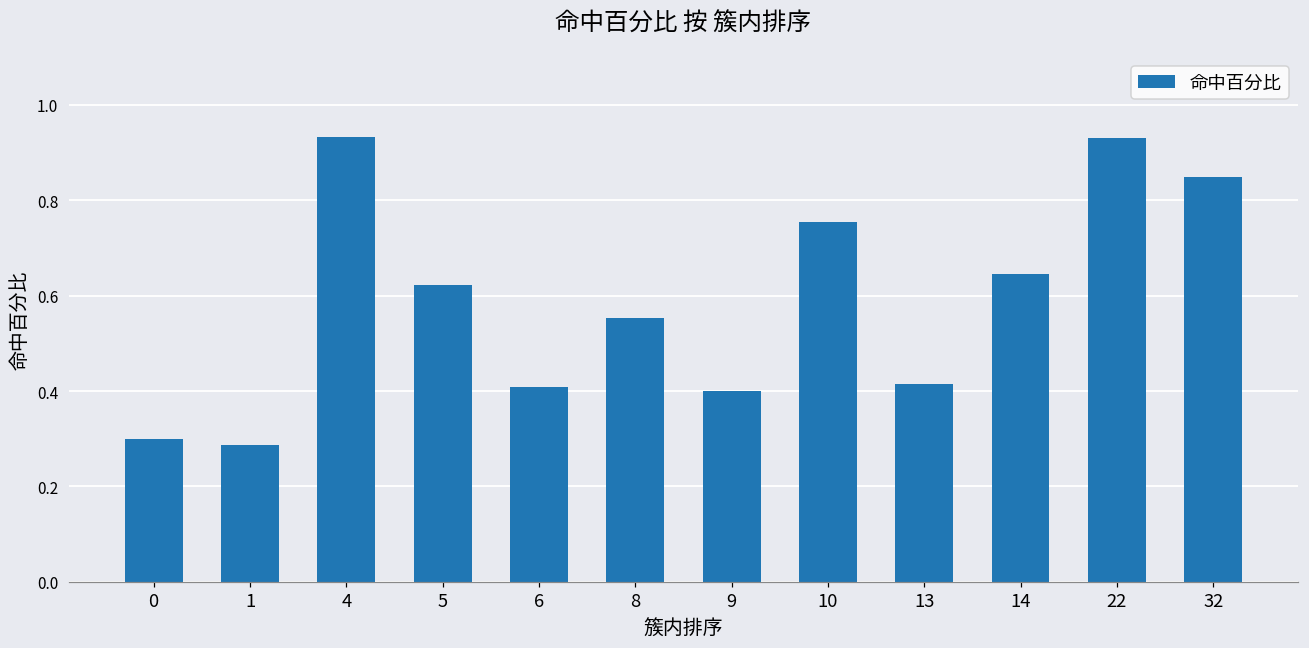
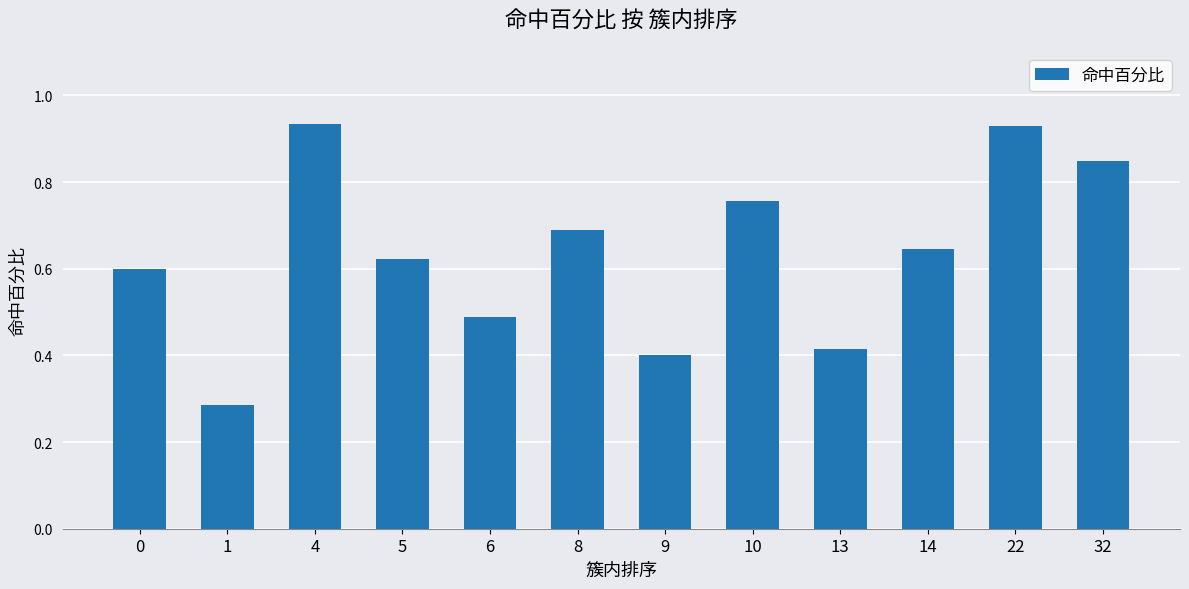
  {
-   "0": 0.3,
+   "0": 0.6,
    "1": 0.29,
    "4": 0.93,
    "5": 0.62,
-   "6": 0.41,
-   "8": 0.55,
+   "6": 0.49,
+   "8": 0.69,
    "9": 0.40,
    "10": 0.76,
    "13": 0.41,
    "14": 0.64,
    "22": 0.93,
    "32": 0.85
  }
